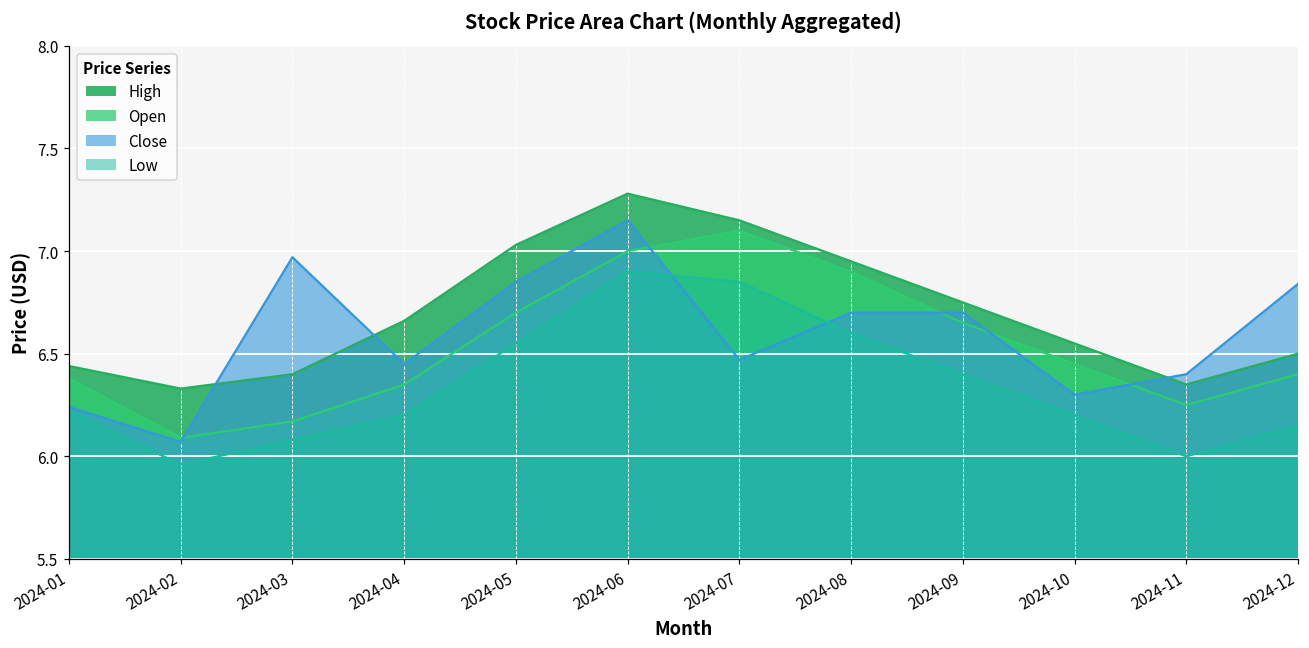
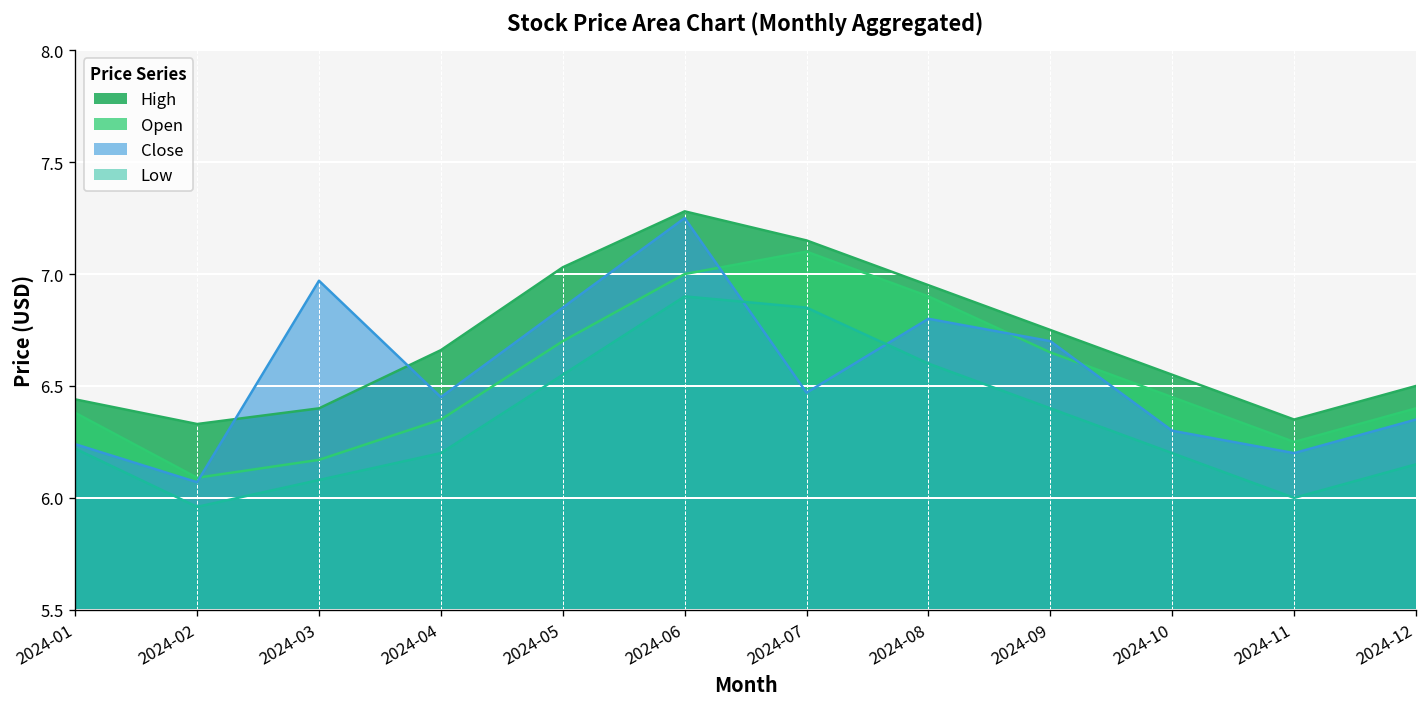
  {
    "Close": {
      "2024-01": 6.24,
      "2024-02": 6.07,
      "2024-03": 6.97,
      "2024-04": 6.45,
      "2024-05": 6.85,
-     "2024-06": 7.15,
+     "2024-06": 7.25,
      "2024-07": 6.47,
-     "2024-08": 6.7,
+     "2024-08": 6.8,
      "2024-09": 6.70,
      "2024-10": 6.30,
-     "2024-11": 6.4,
-     "2024-12": 6.84
+     "2024-11": 6.2,
+     "2024-12": 6.35
    }
  }
